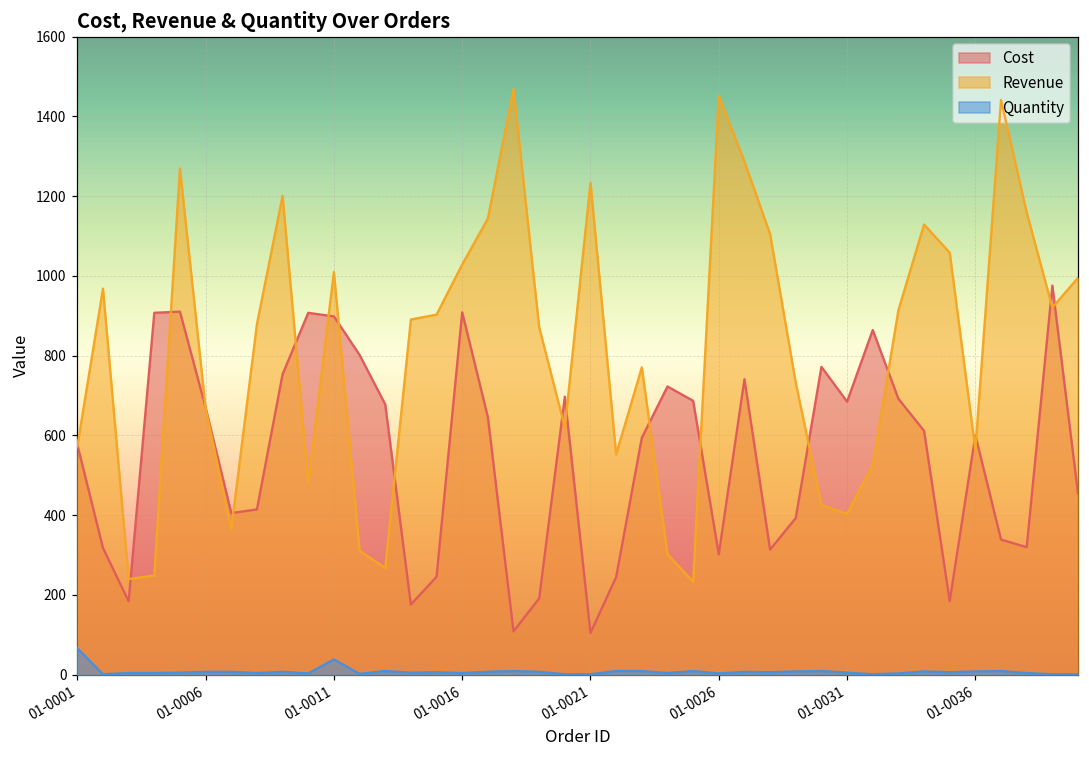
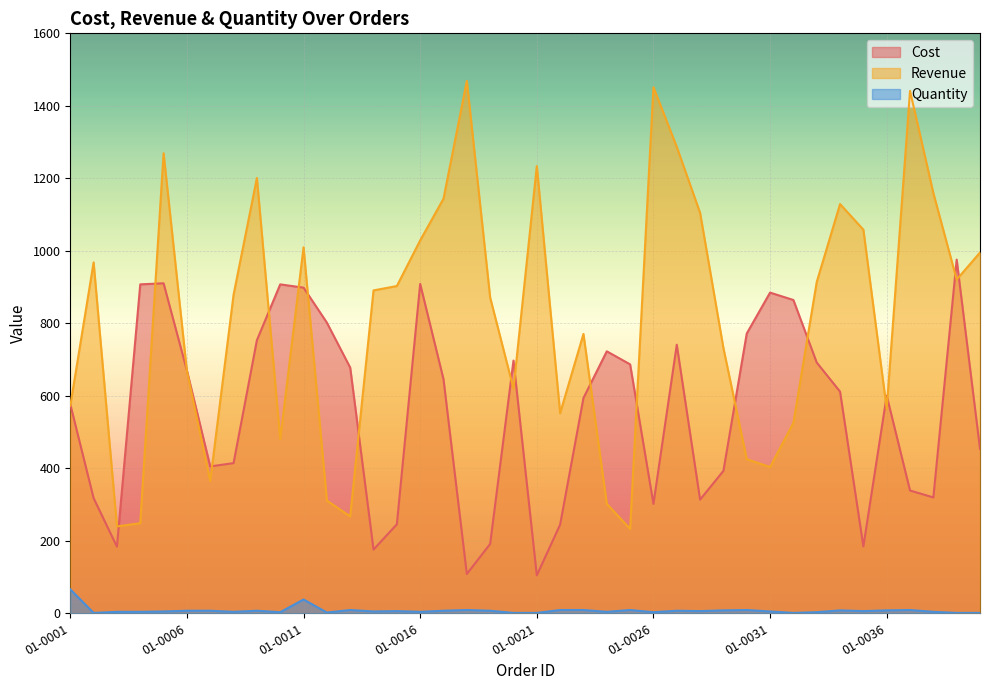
  {
    "Cost": {
      "01-0011": 900,
      "01-0016": 910,
      "01-0021": 100,
      "01-0026": 300,
-     "01-0031": 680,
+     "01-0031": 880,
      "01-0036": 600
    },
    "Revenue": {
      "01-0011": 1010,
      "01-0016": 1030,
      "01-0021": 1230,
      "01-0026": 1450,
      "01-0031": 400,
      "01-0036": 560
    },
    "Quantity": {
      "01-0001": 70,
      "01-0006": 10,
      "01-0011": 40,
      "01-0016": 0,
      "01-0021": 0,
      "01-0026": 0,
      "01-0031": 10,
      "01-0036": 10
    }
  }
